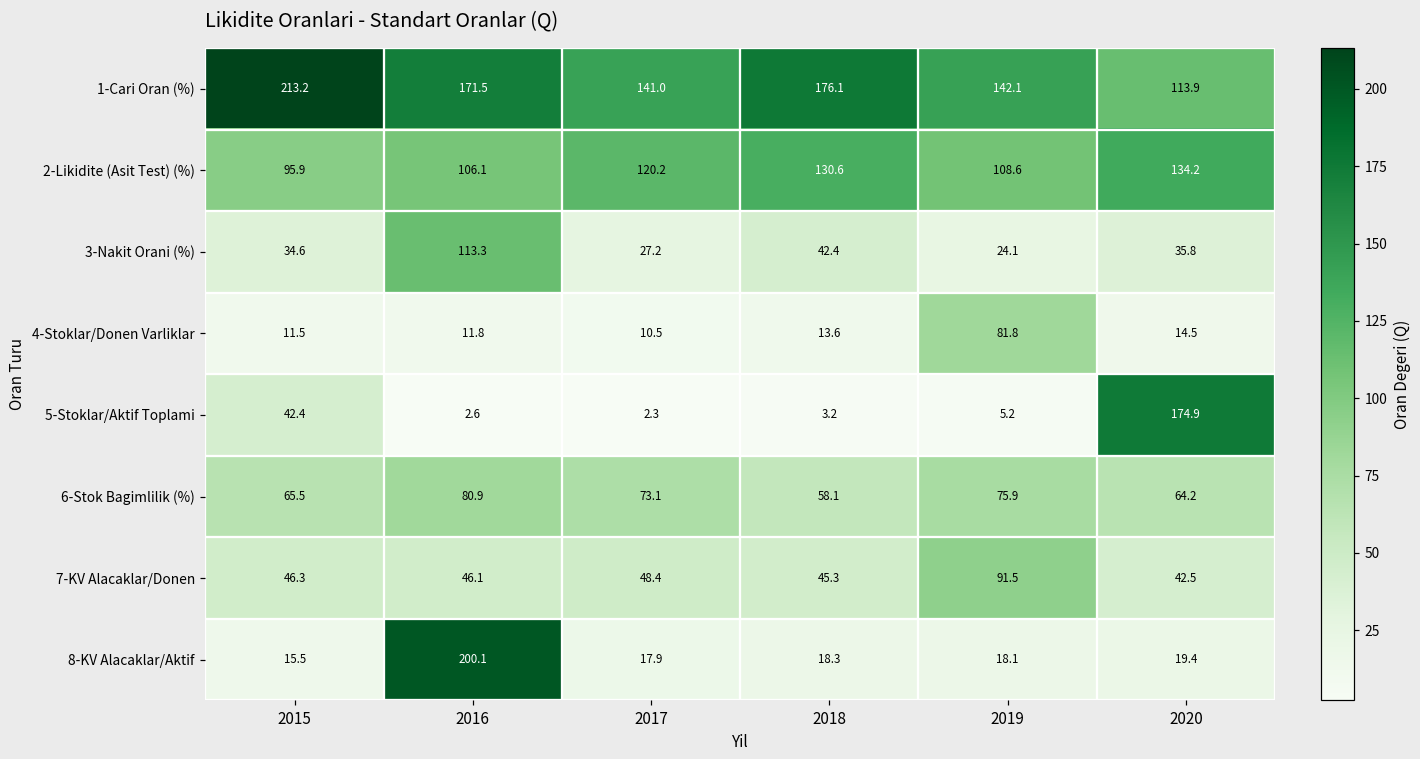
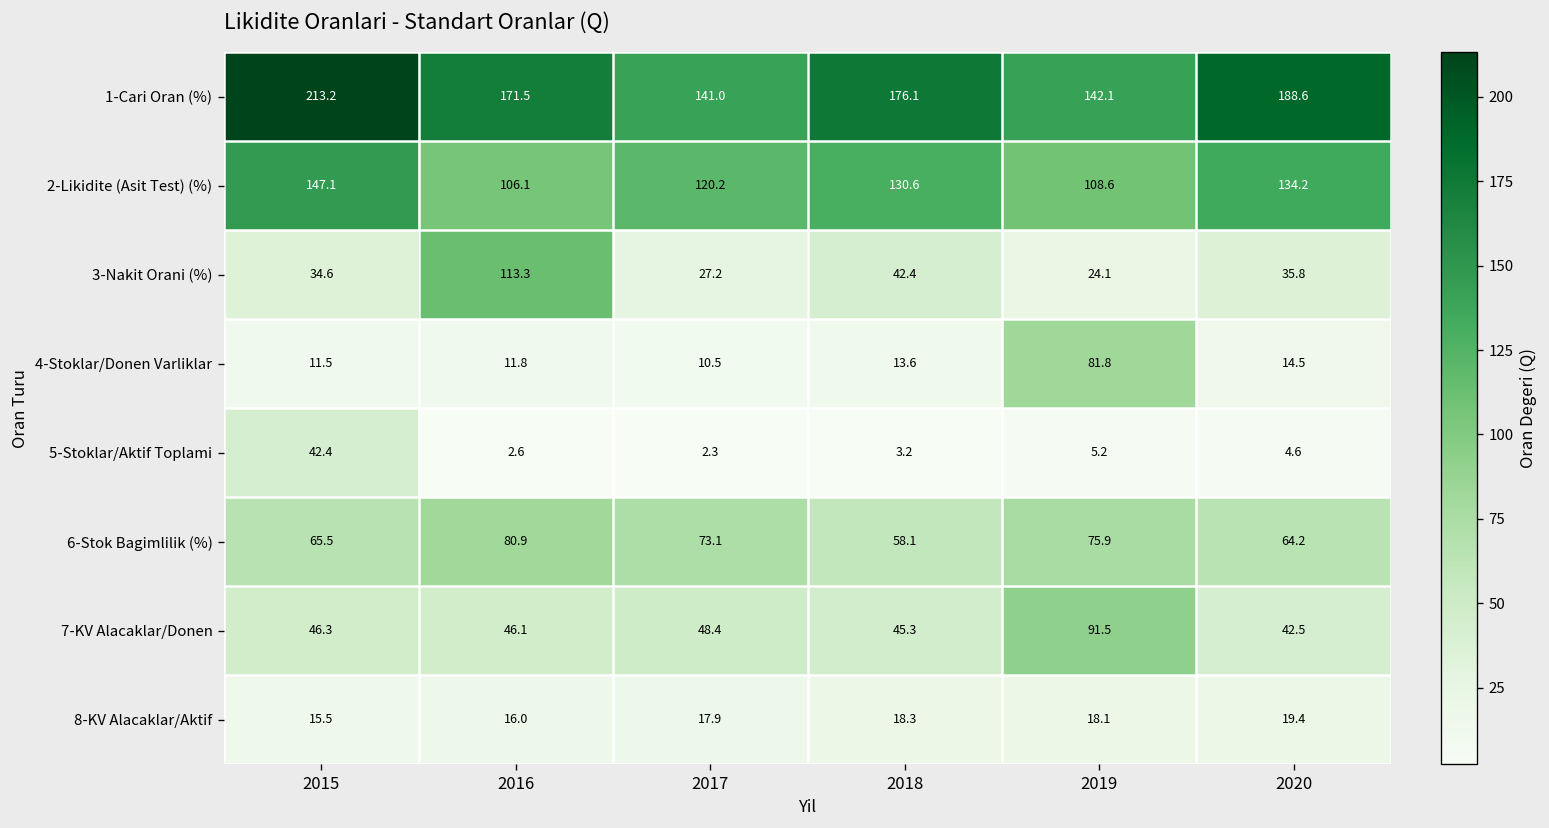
  {
    "1-Cari Oran (%)": {
      "2015": 213.2,
      "2016": 171.5,
      "2017": 141.0,
      "2018": 176.1,
      "2019": 142.1,
-     "2020": 113.9
+     "2020": 188.6
    },
    "2-Likidite (Asit Test) (%)": {
-     "2015": 95.9,
+     "2015": 147.1,
      "2016": 106.1,
      "2017": 120.2,
      "2018": 130.6,
      "2019": 108.6,
      "2020": 134.2
    },
    "3-Nakit Orani (%)": {
      "2015": 34.6,
      "2016": 113.3,
      "2017": 27.2,
      "2018": 42.4,
      "2019": 24.1,
      "2020": 35.8
    },
    "4-Stoklar/Donen Varliklar": {
      "2015": 11.5,
      "2016": 11.8,
      "2017": 10.5,
      "2018": 13.6,
      "2019": 81.8,
      "2020": 14.5
    },
    "5-Stoklar/Aktif Toplami": {
      "2015": 42.4,
      "2016": 2.6,
      "2017": 2.3,
      "2018": 3.2,
      "2019": 5.2,
-     "2020": 174.9
+     "2020": 4.6
    },
    "6-Stok Bagimlilik (%)": {
      "2015": 65.5,
      "2016": 80.9,
      "2017": 73.1,
      "2018": 58.1,
      "2019": 75.9,
      "2020": 64.2
    },
    "7-KV Alacaklar/Donen": {
      "2015": 46.3,
      "2016": 46.1,
      "2017": 48.4,
      "2018": 45.3,
      "2019": 91.5,
      "2020": 42.5
    },
    "8-KV Alacaklar/Aktif": {
      "2015": 15.5,
-     "2016": 200.1,
+     "2016": 16.0,
      "2017": 17.9,
      "2018": 18.3,
      "2019": 18.1,
      "2020": 19.4
    }
  }
